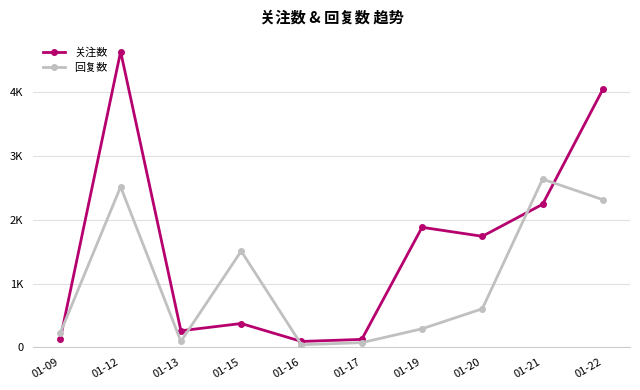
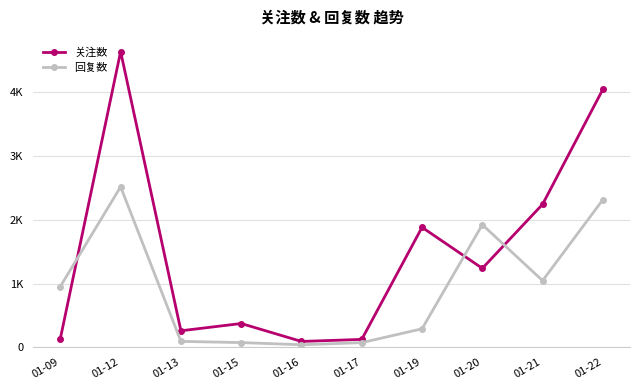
  {
    "关注数": {
      "01-09": 100,
      "01-12": 4600,
      "01-13": 300,
      "01-15": 400,
      "01-16": 100,
      "01-17": 100,
      "01-19": 1900,
-     "01-20": 1700,
+     "01-20": 1200,
      "01-21": 2200,
      "01-22": 4000
    },
    "回复数": {
-     "01-09": 200,
+     "01-09": 1000,
      "01-12": 2500,
      "01-13": 100,
-     "01-15": 1500,
+     "01-15": 100,
      "01-16": 0,
      "01-17": 100,
      "01-19": 300,
-     "01-20": 600,
-     "01-21": 2600,
+     "01-20": 1900,
+     "01-21": 1000,
      "01-22": 2300
    }
  }
